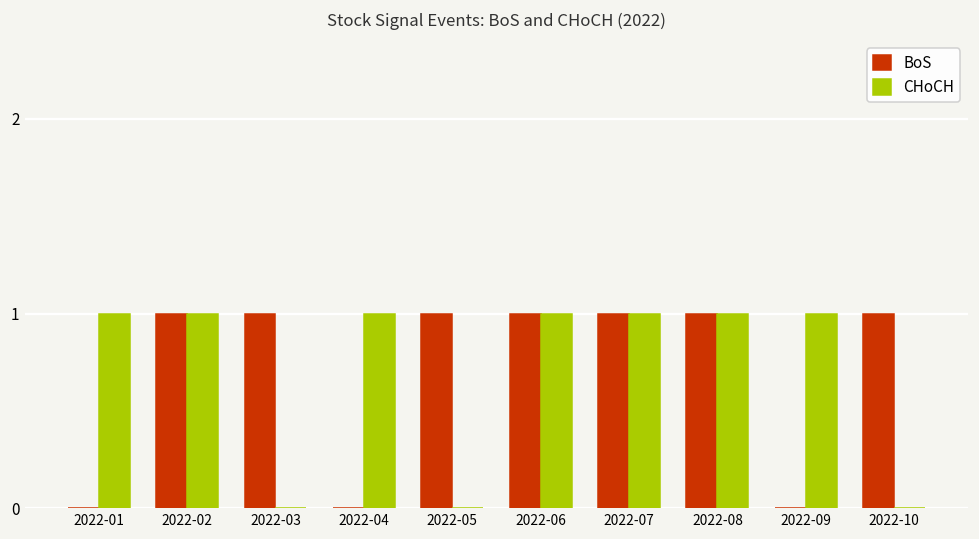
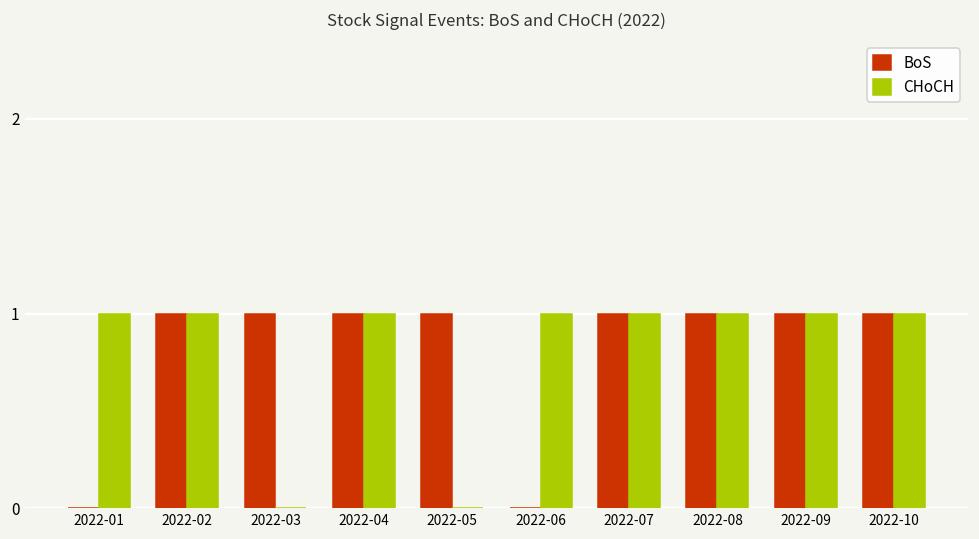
  {
    "BoS": {
      "2022-01": 0,
      "2022-02": 1,
      "2022-03": 1,
-     "2022-04": 0,
+     "2022-04": 1,
      "2022-05": 1,
-     "2022-06": 1,
+     "2022-06": 0,
      "2022-07": 1,
      "2022-08": 1,
-     "2022-09": 0,
+     "2022-09": 1,
      "2022-10": 1
    },
    "CHoCH": {
      "2022-01": 1,
      "2022-02": 1,
      "2022-03": 0,
      "2022-04": 1,
      "2022-05": 0,
      "2022-06": 1,
      "2022-07": 1,
      "2022-08": 1,
      "2022-09": 1,
-     "2022-10": 0
+     "2022-10": 1
    }
  }
